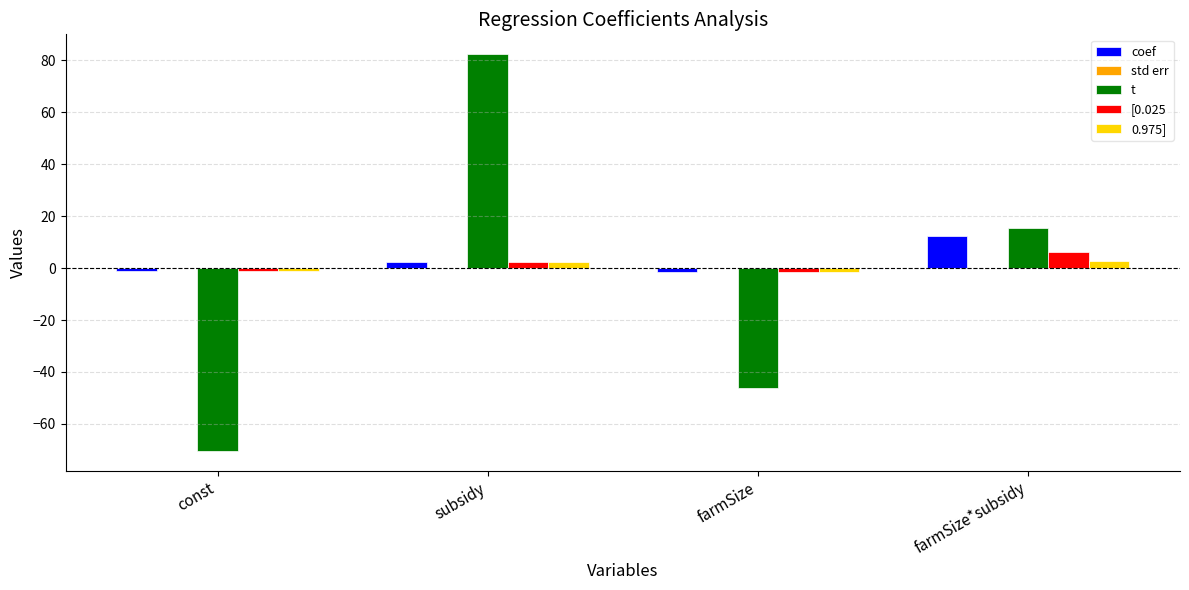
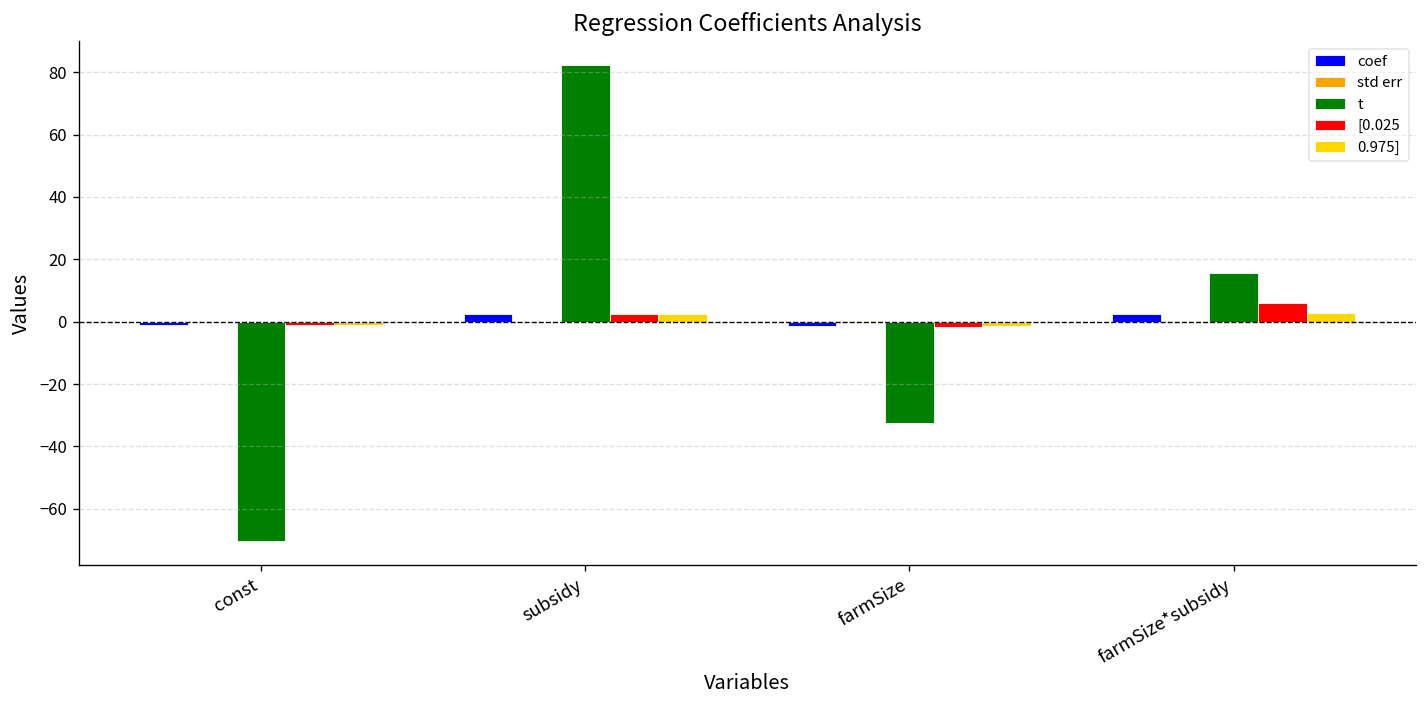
  {
    "coef": {
      "const": -1,
      "subsidy": 2,
      "farmSize": -2,
-     "farmSize*subsidy": 12
+     "farmSize*subsidy": 3
    },
    "t": {
      "const": -70,
      "subsidy": 82,
-     "farmSize": -46,
+     "farmSize": -33,
      "farmSize*subsidy": 15
    },
    "[0.025": {
      "const": -1,
      "subsidy": 2,
      "farmSize": -2,
      "farmSize*subsidy": 6
    }
  }
